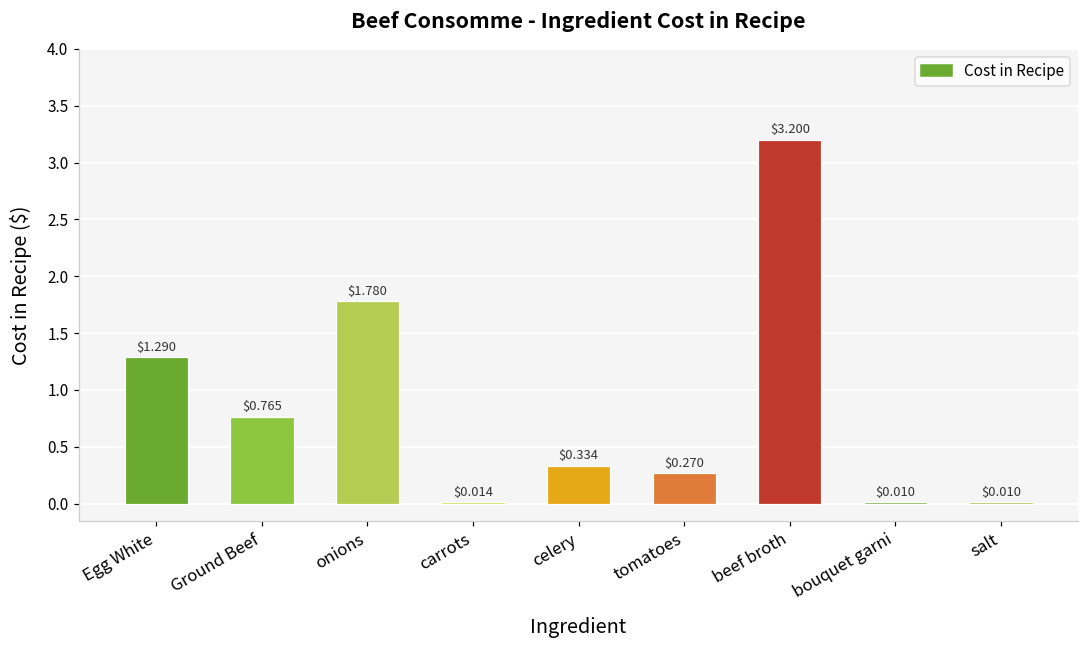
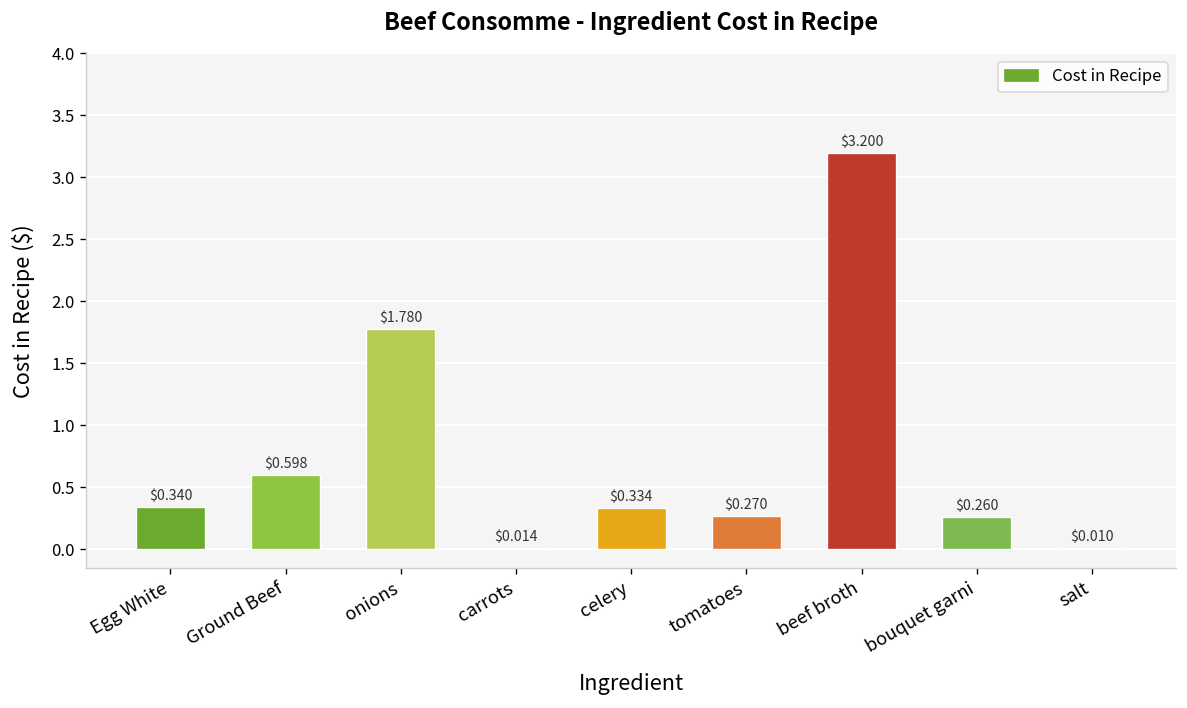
  {
-   "Egg White": "$1.290",
-   "Ground Beef": "$0.765",
+   "Egg White": "$0.340",
+   "Ground Beef": "$0.598",
    "onions": "$1.780",
    "carrots": "$0.014",
    "celery": "$0.334",
    "tomatoes": "$0.270",
    "beef broth": "$3.200",
-   "bouquet garni": "$0.010",
+   "bouquet garni": "$0.260",
    "salt": "$0.010"
  }
